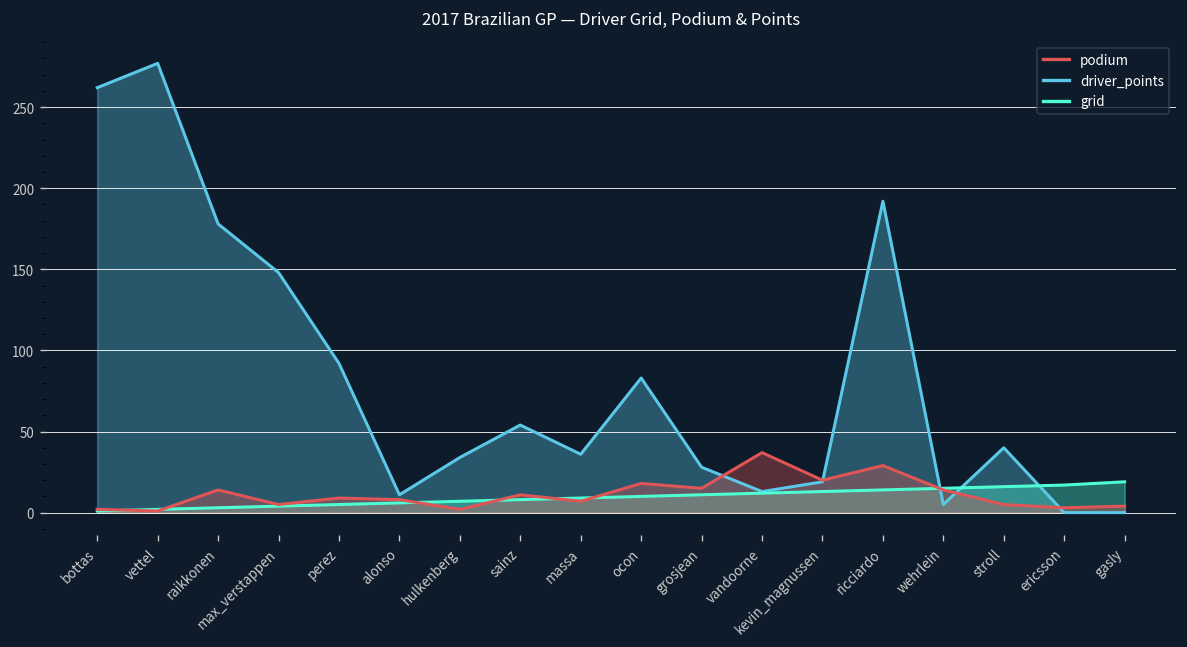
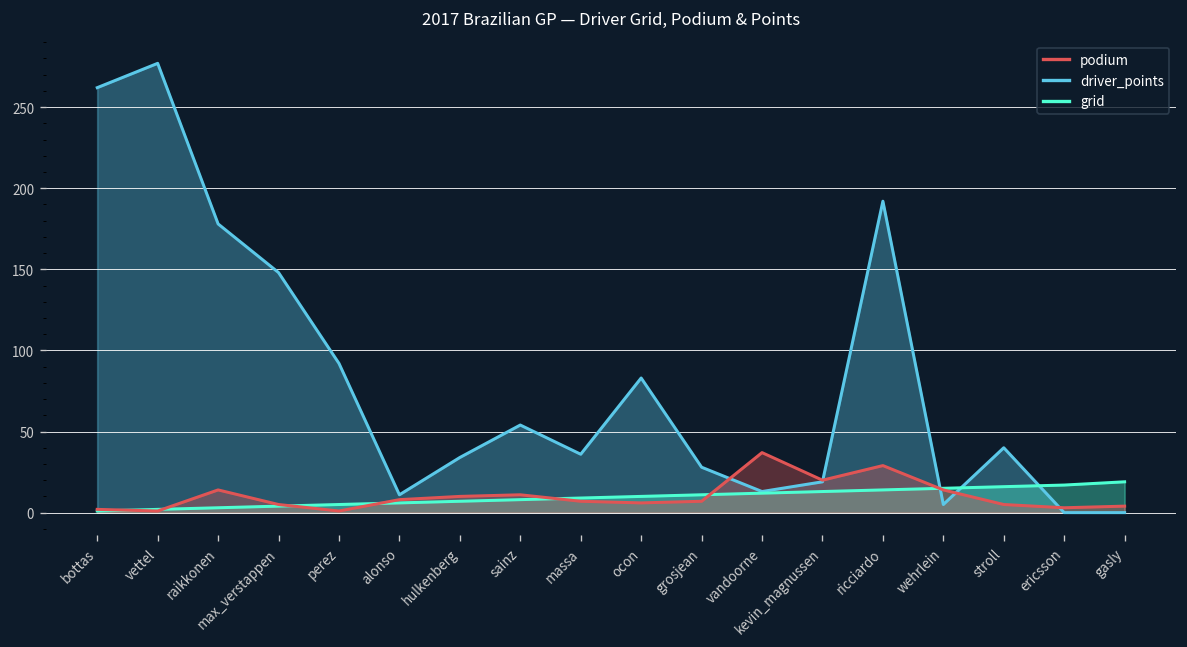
  {
    "podium": {
      "raikkonen": 14,
-     "perez": 9,
+     "perez": 1,
      "alonso": 8,
-     "hulkenberg": 2,
+     "hulkenberg": 10,
      "sainz": 11,
      "massa": 7,
-     "ocon": 18,
-     "grosjean": 15,
+     "ocon": 6,
+     "grosjean": 7,
      "vandoorne": 37,
      "ricciardo": 29,
      "stroll": 5,
      "ericsson": 3,
      "gasly": 4
    }
  }
